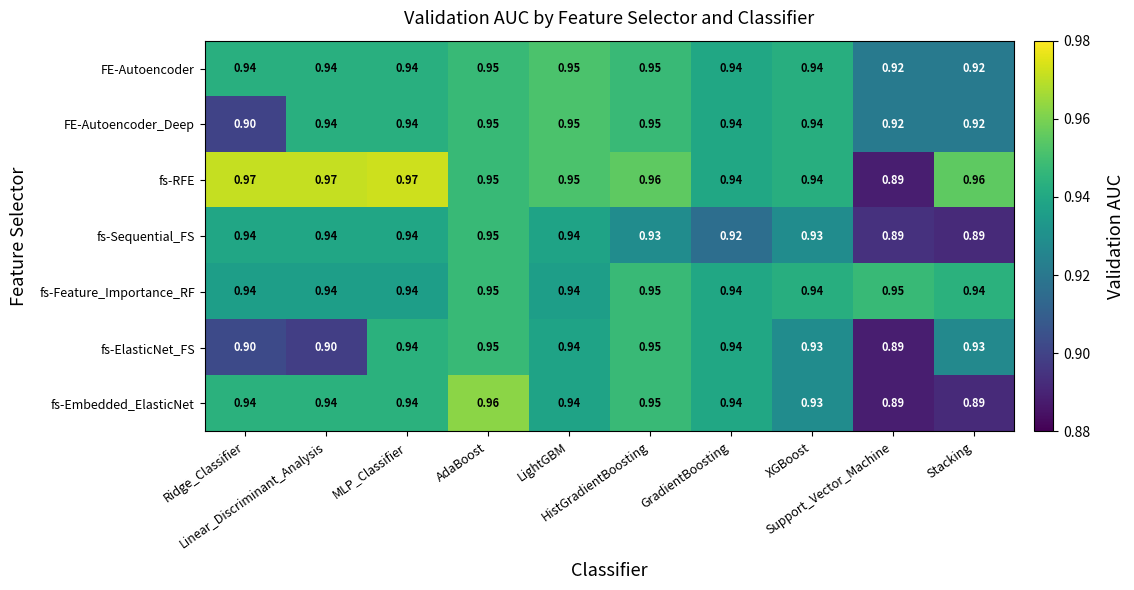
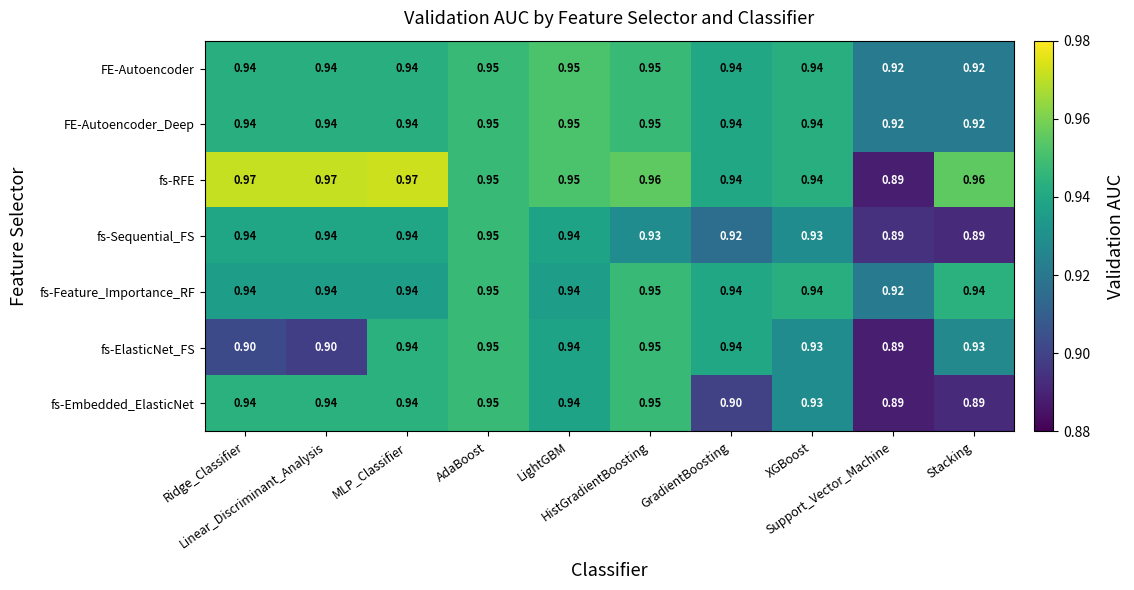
  {
    "FE-Autoencoder": {
      "Ridge_Classifier": 0.94,
      "Linear_Discriminant_Analysis": 0.94,
      "MLP_Classifier": 0.94,
      "AdaBoost": 0.95,
      "LightGBM": 0.95,
      "HistGradientBoosting": 0.95,
      "GradientBoosting": 0.94,
      "XGBoost": 0.94,
      "Support_Vector_Machine": 0.92,
      "Stacking": 0.92
    },
    "FE-Autoencoder_Deep": {
-     "Ridge_Classifier": 0.90,
+     "Ridge_Classifier": 0.94,
      "Linear_Discriminant_Analysis": 0.94,
      "MLP_Classifier": 0.94,
      "AdaBoost": 0.95,
      "LightGBM": 0.95,
      "HistGradientBoosting": 0.95,
      "GradientBoosting": 0.94,
      "XGBoost": 0.94,
      "Support_Vector_Machine": 0.92,
      "Stacking": 0.92
    },
    "fs-RFE": {
      "Ridge_Classifier": 0.97,
      "Linear_Discriminant_Analysis": 0.97,
      "MLP_Classifier": 0.97,
      "AdaBoost": 0.95,
      "LightGBM": 0.95,
      "HistGradientBoosting": 0.96,
      "GradientBoosting": 0.94,
      "XGBoost": 0.94,
      "Support_Vector_Machine": 0.89,
      "Stacking": 0.96
    },
    "fs-Sequential_FS": {
      "Ridge_Classifier": 0.94,
      "Linear_Discriminant_Analysis": 0.94,
      "MLP_Classifier": 0.94,
      "AdaBoost": 0.95,
      "LightGBM": 0.94,
      "HistGradientBoosting": 0.93,
      "GradientBoosting": 0.92,
      "XGBoost": 0.93,
      "Support_Vector_Machine": 0.89,
      "Stacking": 0.89
    },
    "fs-Feature_Importance_RF": {
      "Ridge_Classifier": 0.94,
      "Linear_Discriminant_Analysis": 0.94,
      "MLP_Classifier": 0.94,
      "AdaBoost": 0.95,
      "LightGBM": 0.94,
      "HistGradientBoosting": 0.95,
      "GradientBoosting": 0.94,
      "XGBoost": 0.94,
-     "Support_Vector_Machine": 0.95,
+     "Support_Vector_Machine": 0.92,
      "Stacking": 0.94
    },
    "fs-ElasticNet_FS": {
      "Ridge_Classifier": 0.90,
      "Linear_Discriminant_Analysis": 0.90,
      "MLP_Classifier": 0.94,
      "AdaBoost": 0.95,
      "LightGBM": 0.94,
      "HistGradientBoosting": 0.95,
      "GradientBoosting": 0.94,
      "XGBoost": 0.93,
      "Support_Vector_Machine": 0.89,
      "Stacking": 0.93
    },
    "fs-Embedded_ElasticNet": {
      "Ridge_Classifier": 0.94,
      "Linear_Discriminant_Analysis": 0.94,
      "MLP_Classifier": 0.94,
-     "AdaBoost": 0.96,
+     "AdaBoost": 0.95,
      "LightGBM": 0.94,
      "HistGradientBoosting": 0.95,
-     "GradientBoosting": 0.94,
+     "GradientBoosting": 0.90,
      "XGBoost": 0.93,
      "Support_Vector_Machine": 0.89,
      "Stacking": 0.89
    }
  }
